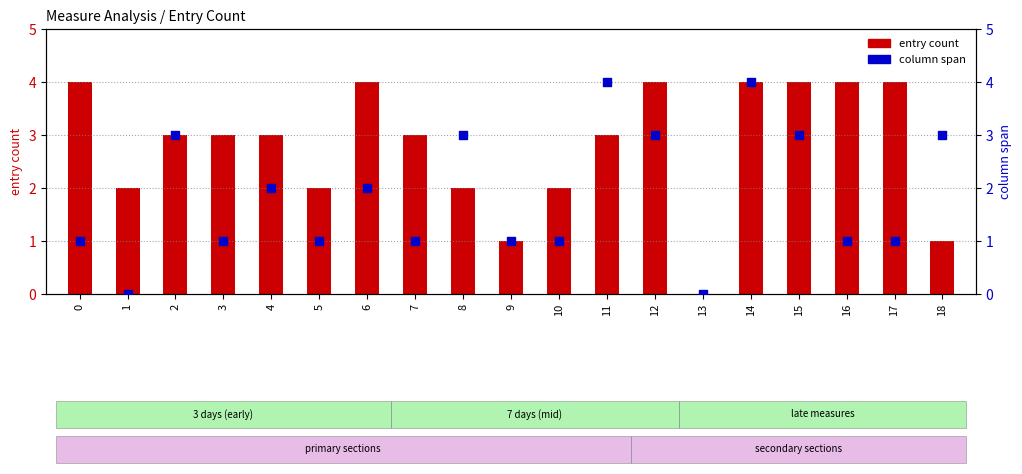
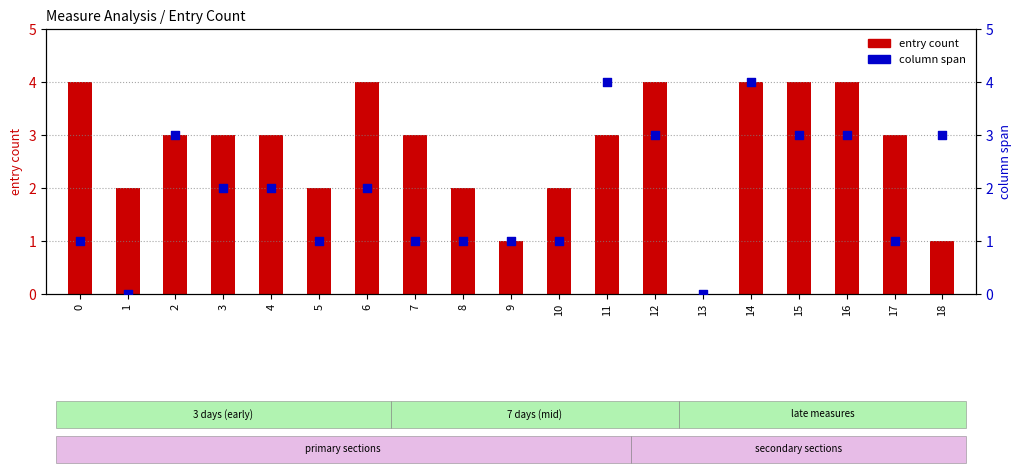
  {
    "entry count": {
      "0": 4,
      "1": 2,
      "2": 3,
      "3": 3,
      "4": 3,
      "5": 2,
      "6": 4,
      "7": 3,
      "8": 2,
      "9": 1,
      "10": 2,
      "11": 3,
      "12": 4,
      "13": 0,
      "14": 4,
      "15": 4,
      "16": 4,
-     "17": 4,
+     "17": 3,
      "18": 1
    },
    "column span": {
-     "3": 1,
-     "8": 3,
-     "16": 1
+     "3": 2,
+     "8": 1,
+     "16": 3
    }
  }
